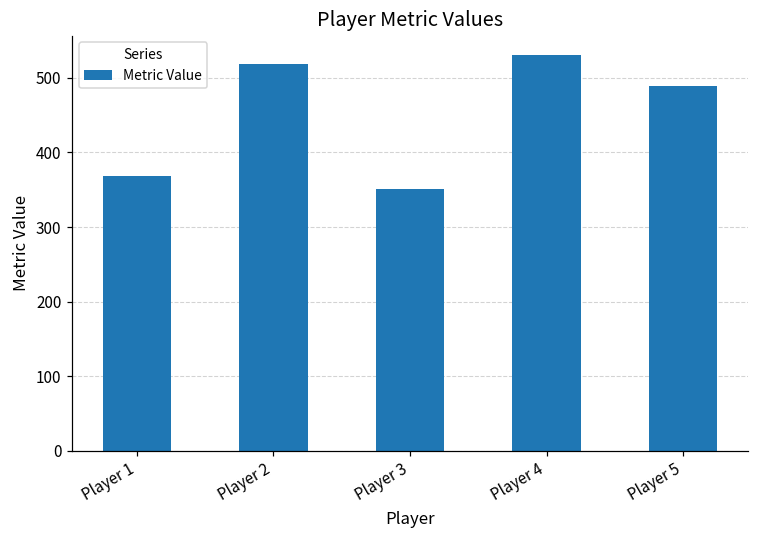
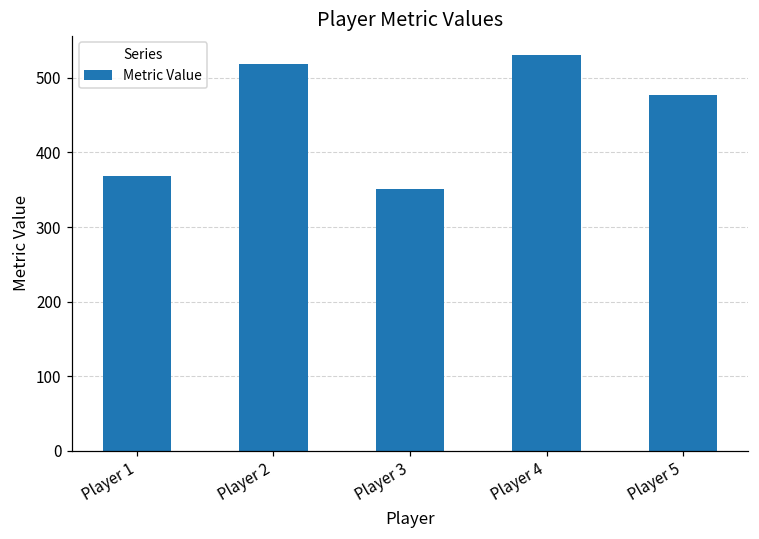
  {
    "Player 1": 370,
    "Player 2": 520,
    "Player 3": 350,
    "Player 4": 530,
-   "Player 5": 490
+   "Player 5": 480
  }
